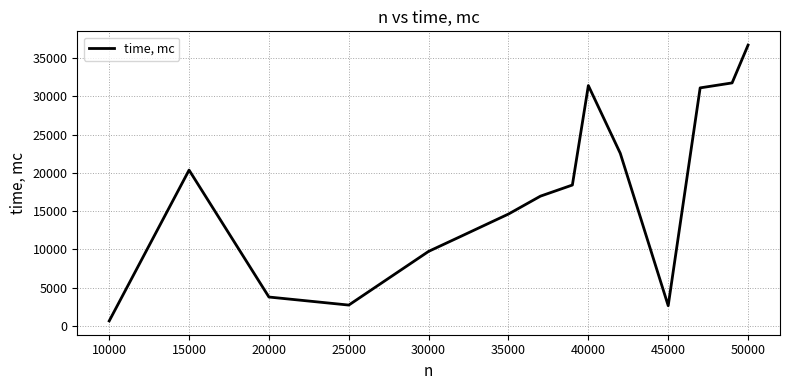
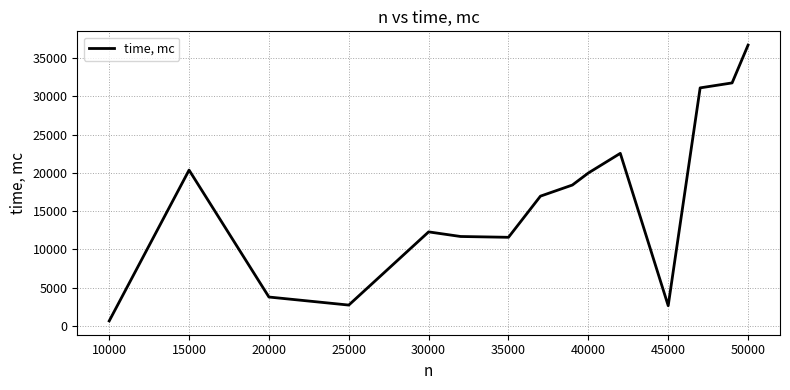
  {
    "10000": 1000,
    "15000": 20000,
    "20000": 4000,
    "25000": 3000,
-   "30000": 10000,
-   "35000": 15000,
-   "40000": 31000,
+   "30000": 12000,
+   "35000": 12000,
+   "40000": 20000,
    "45000": 3000,
    "50000": 37000
  }
